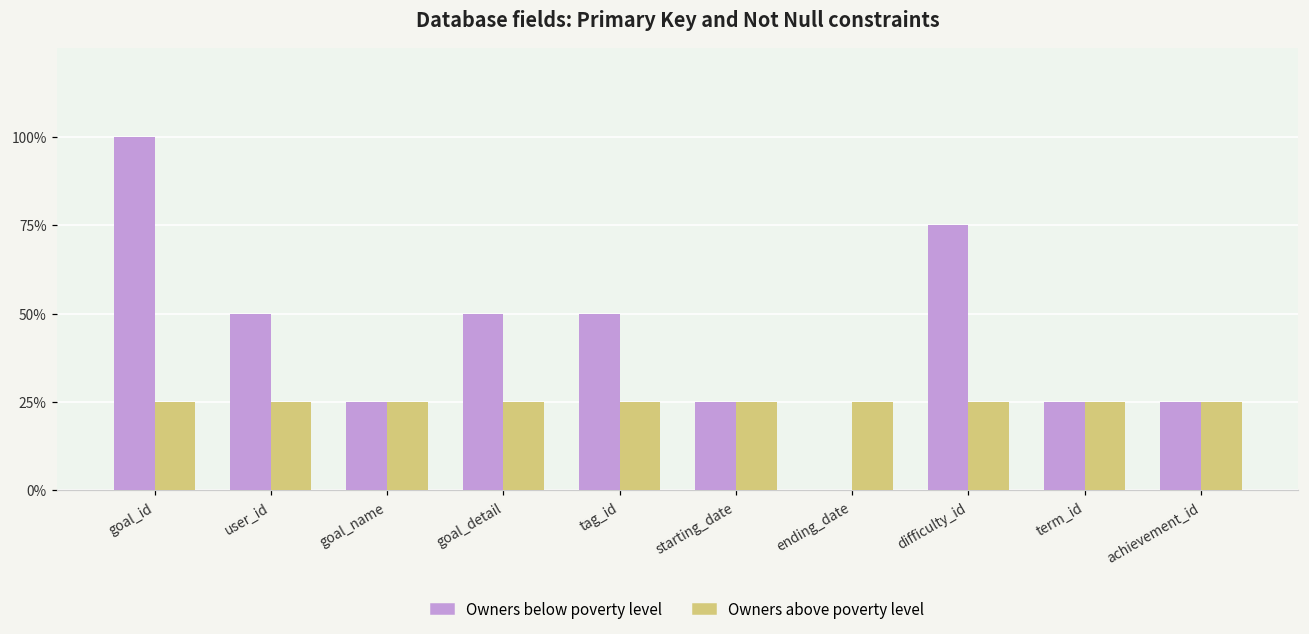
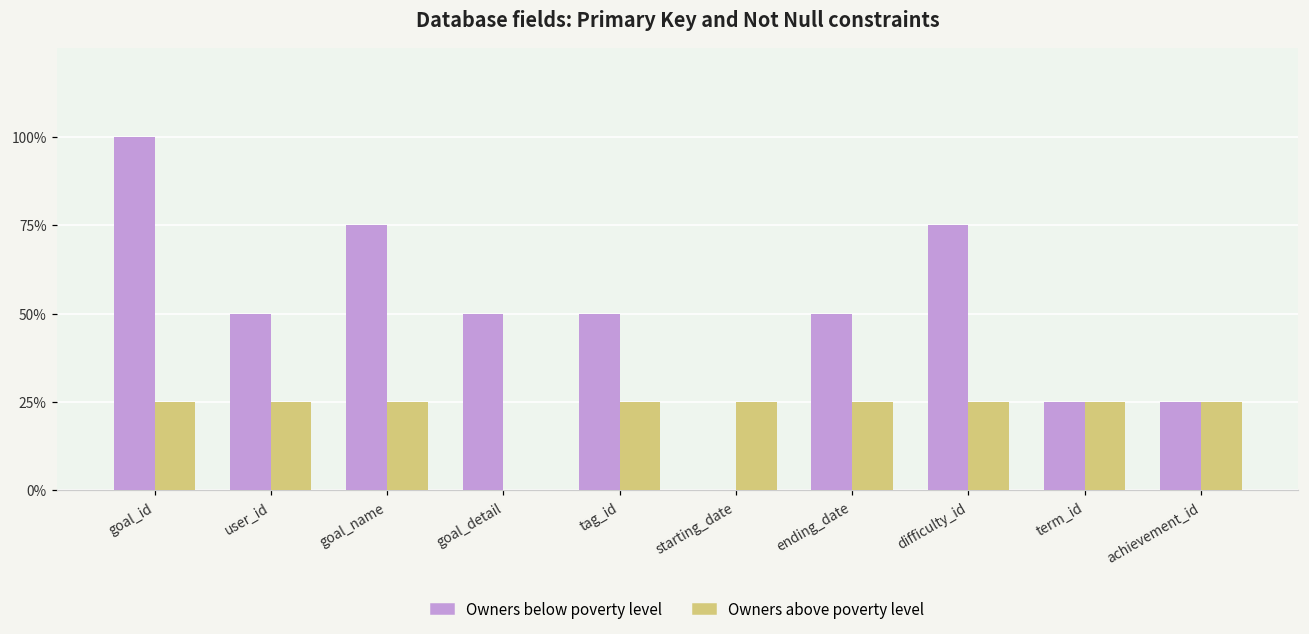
  {
    "Owners below poverty level": {
      "goal_id": "100%",
      "user_id": "50%",
-     "goal_name": "25%",
+     "goal_name": "75%",
      "goal_detail": "50%",
      "tag_id": "50%",
-     "starting_date": "25%",
-     "ending_date": "0%",
+     "starting_date": "0%",
+     "ending_date": "50%",
      "difficulty_id": "75%",
      "term_id": "25%",
      "achievement_id": "25%"
    },
    "Owners above poverty level": {
      "goal_id": "25%",
      "user_id": "25%",
      "goal_name": "25%",
-     "goal_detail": "25%",
+     "goal_detail": "0%",
      "tag_id": "25%",
      "starting_date": "25%",
      "ending_date": "25%",
      "difficulty_id": "25%",
      "term_id": "25%",
      "achievement_id": "25%"
    }
  }
